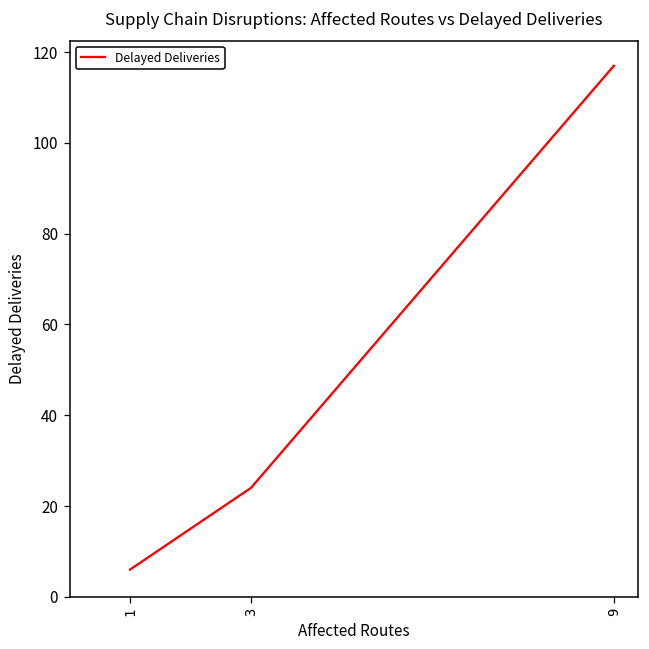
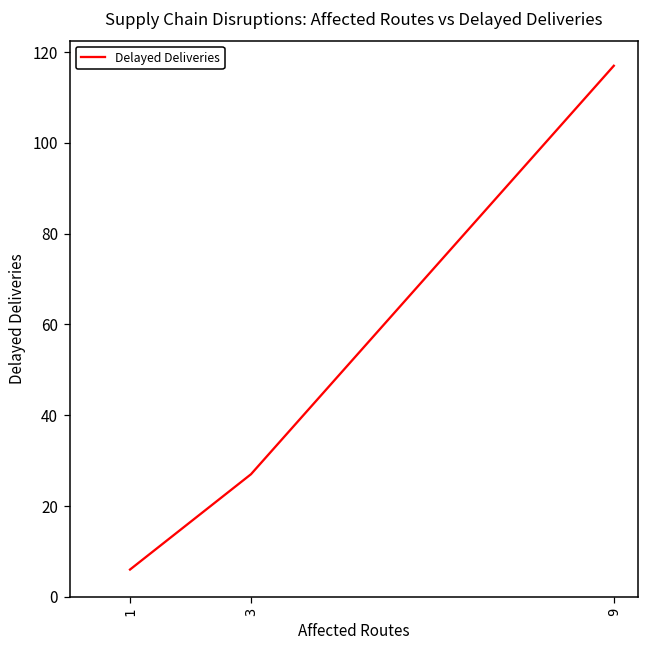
  {
    "1": 6,
-   "3": 24,
+   "3": 27,
    "9": 117
  }
